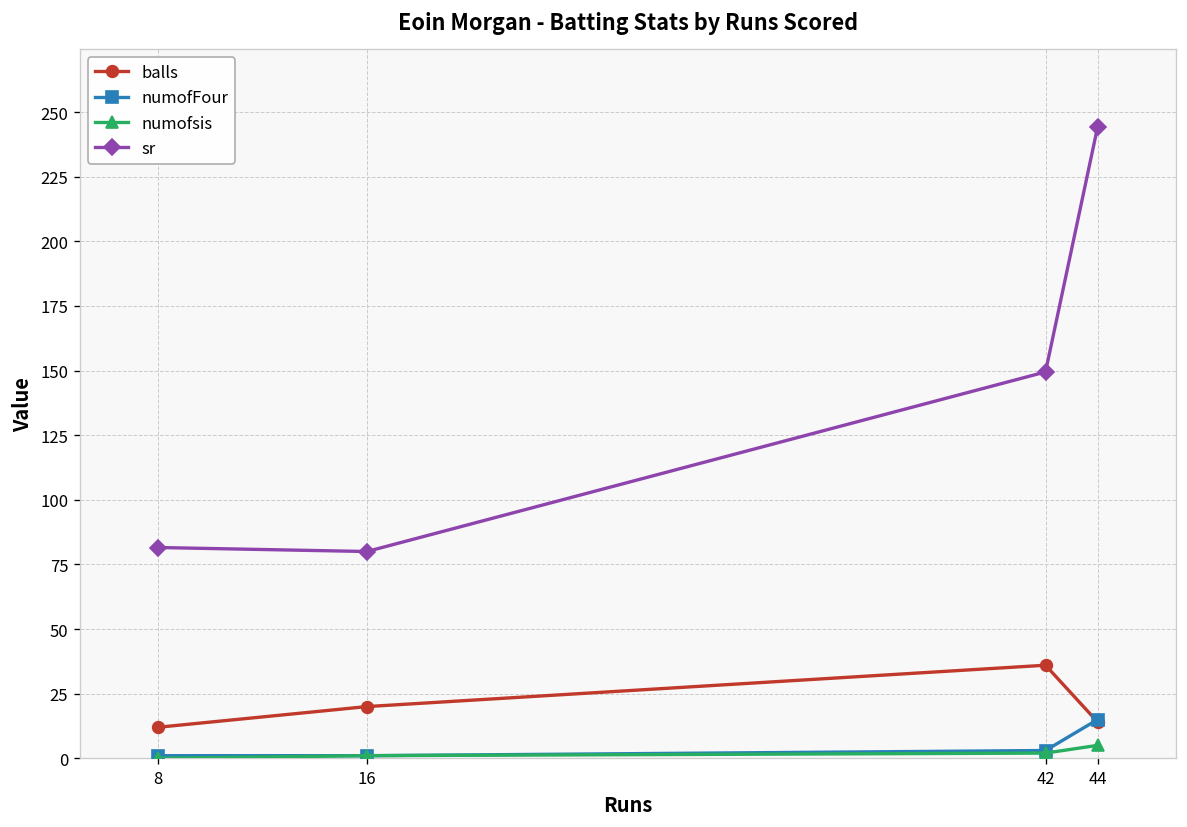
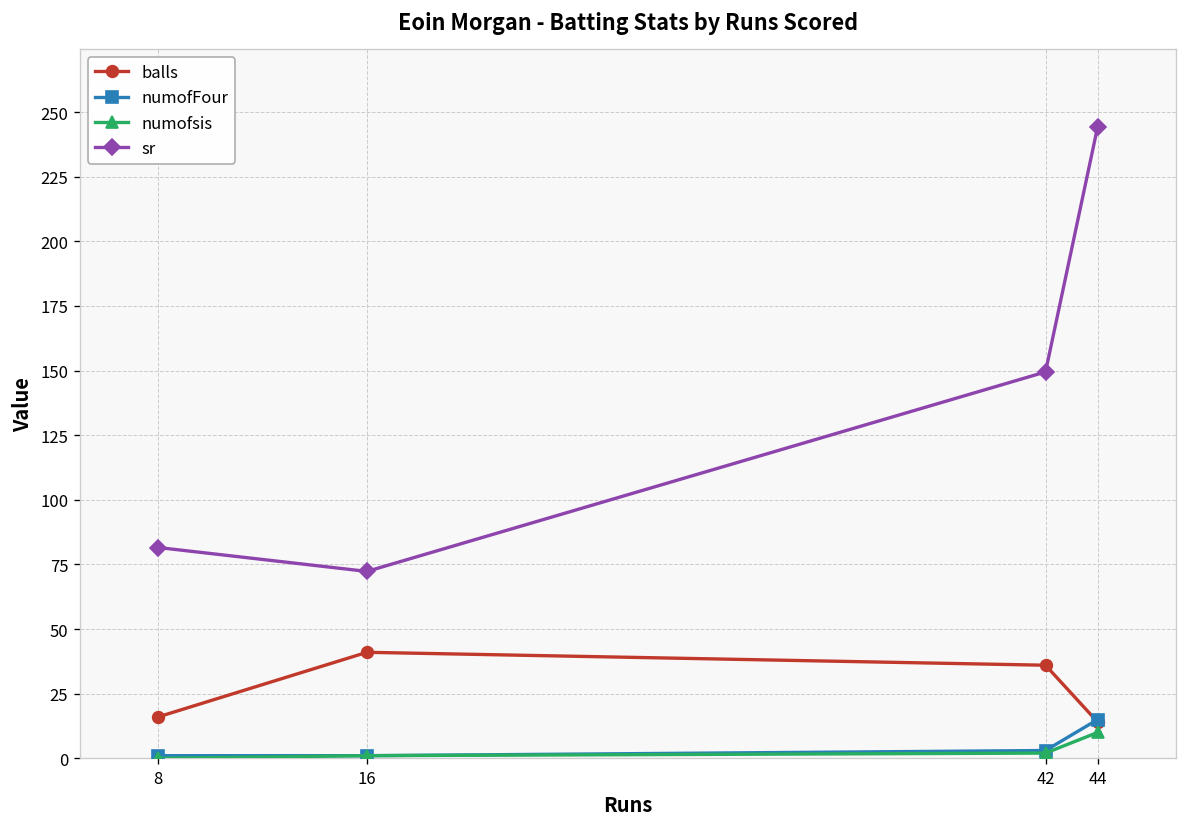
  {
    "balls": {
-     "8": 12,
-     "16": 20,
+     "8": 16,
+     "16": 41,
      "42": 36
    },
    "numofsis": {
-     "44": 5
+     "44": 10
    },
    "sr": {
      "8": 82,
-     "16": 80,
+     "16": 72,
      "42": 149,
      "44": 244
    }
  }
